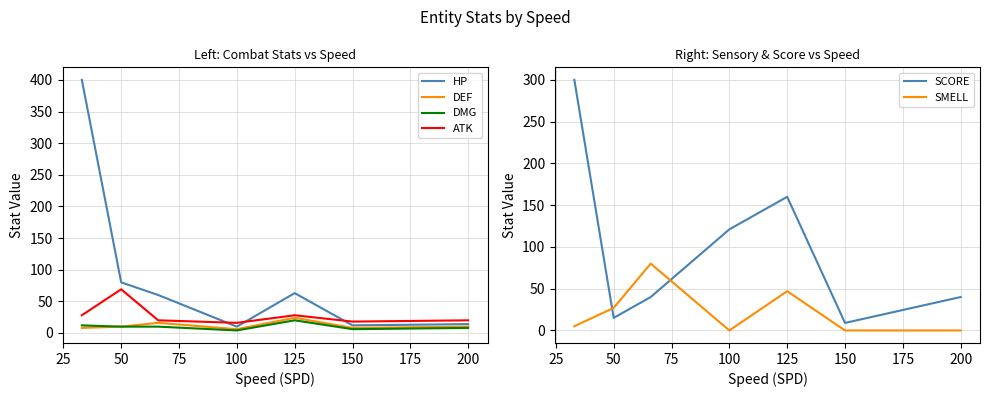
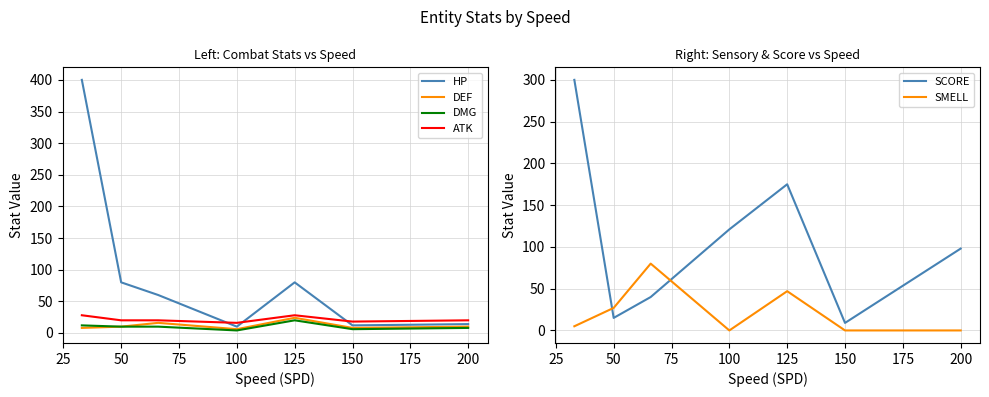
  {
    "Left: Combat Stats vs Speed": {
      "HP": {
        "50": 80,
        "100": 10,
-       "125": 60
+       "125": 80
      },
      "ATK": {
-       "50": 70,
+       "50": 20,
        "100": 20,
        "150": 20,
        "200": 20
      }
    },
    "Right: Sensory & Score vs Speed": {
      "SCORE": {
        "50": 20,
        "100": 120,
-       "125": 160,
+       "125": 180,
        "150": 10,
-       "200": 40
+       "200": 100
      },
      "SMELL": {
        "50": 30,
        "100": 0,
        "125": 50,
        "150": 0,
        "200": 0
      }
    }
  }
